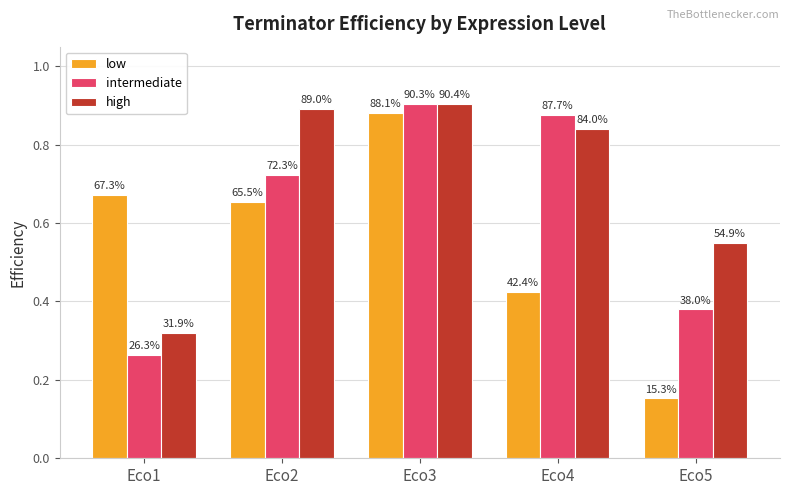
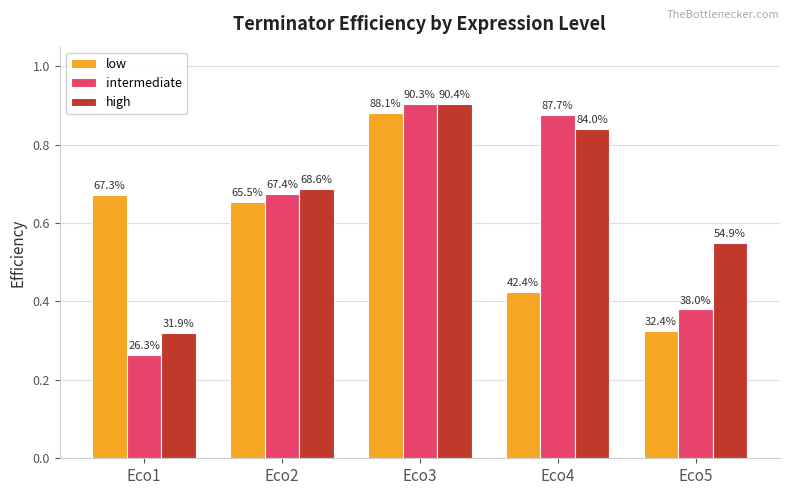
  {
    "low": {
      "Eco1": "67.3%",
      "Eco2": "65.5%",
      "Eco3": "88.1%",
      "Eco4": "42.4%",
-     "Eco5": "15.3%"
+     "Eco5": "32.4%"
    },
    "intermediate": {
      "Eco1": "26.3%",
-     "Eco2": "72.3%",
+     "Eco2": "67.4%",
      "Eco3": "90.3%",
      "Eco4": "87.7%",
      "Eco5": "38.0%"
    },
    "high": {
      "Eco1": "31.9%",
-     "Eco2": "89.0%",
+     "Eco2": "68.6%",
      "Eco3": "90.4%",
      "Eco4": "84.0%",
      "Eco5": "54.9%"
    }
  }
